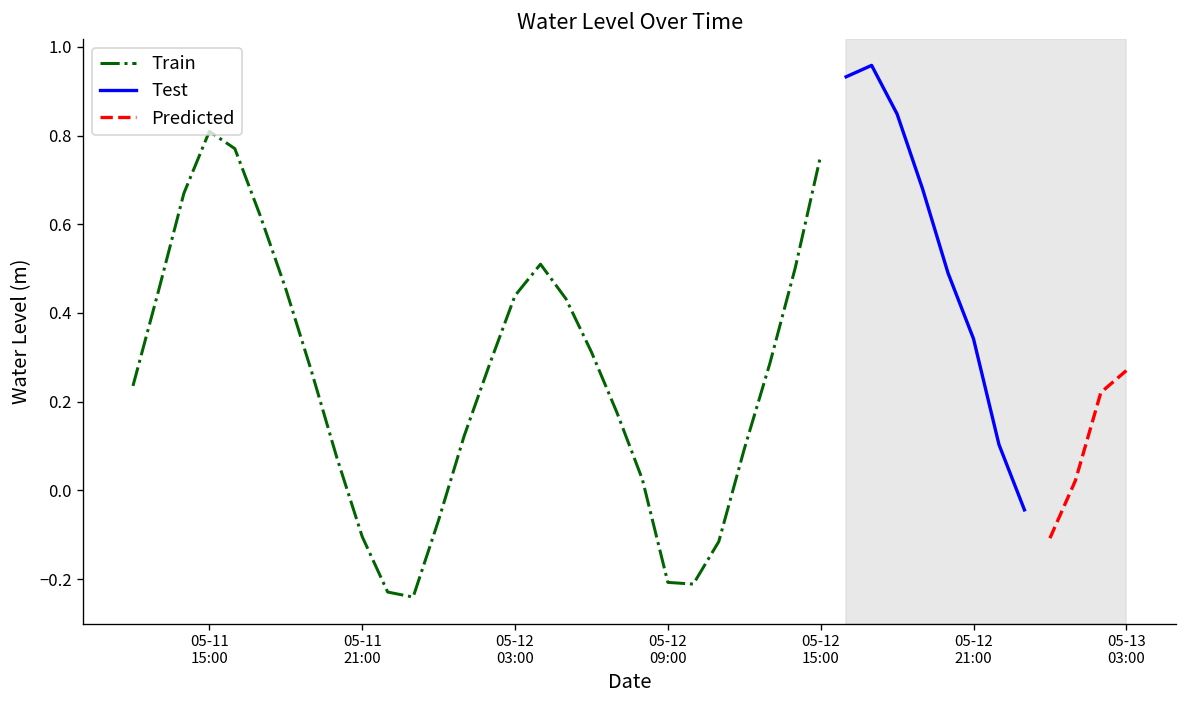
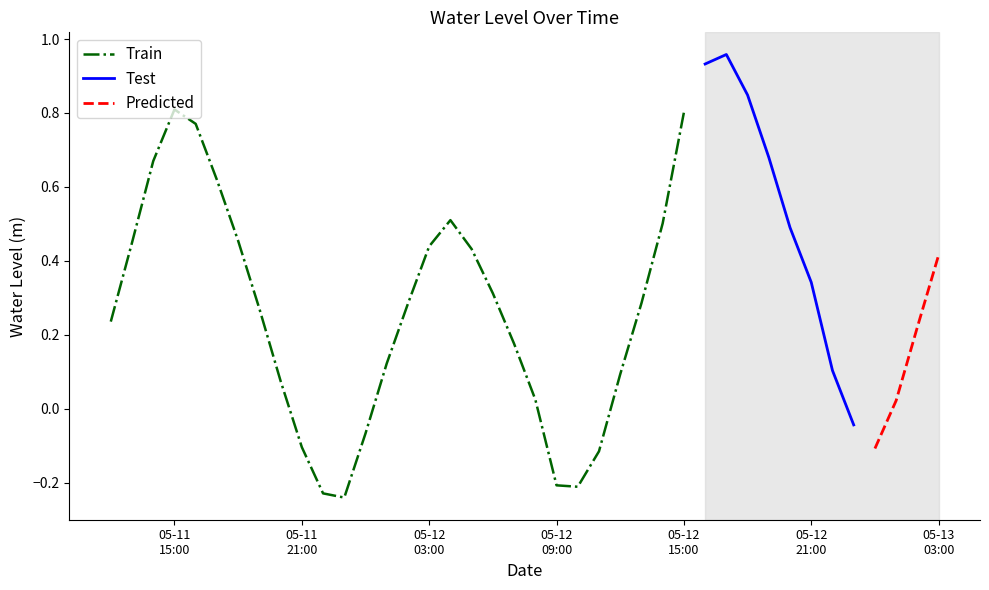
  {
    "Train": {
      "05-11 21:00": -0.10,
      "05-12 03:00": 0.44,
      "05-12 09:00": -0.21,
-     "05-12 15:00": 0.75
+     "05-12 15:00": 0.80
    },
    "Test": {
      "05-12 21:00": 0.34
    },
    "Predicted": {
-     "05-13 03:00": 0.27
+     "05-13 03:00": 0.42
    }
  }
